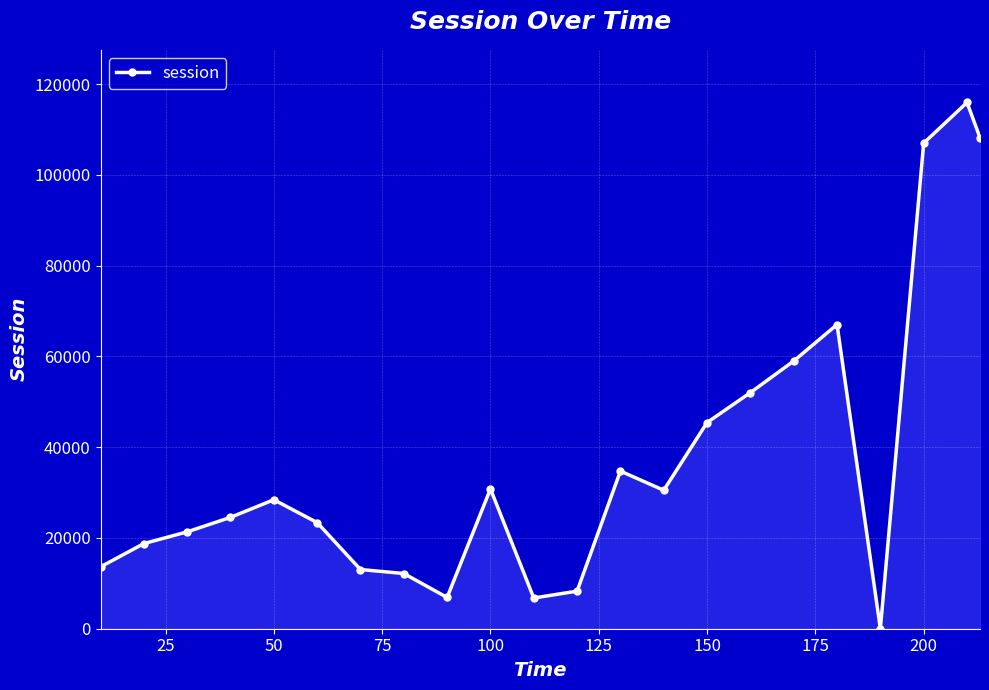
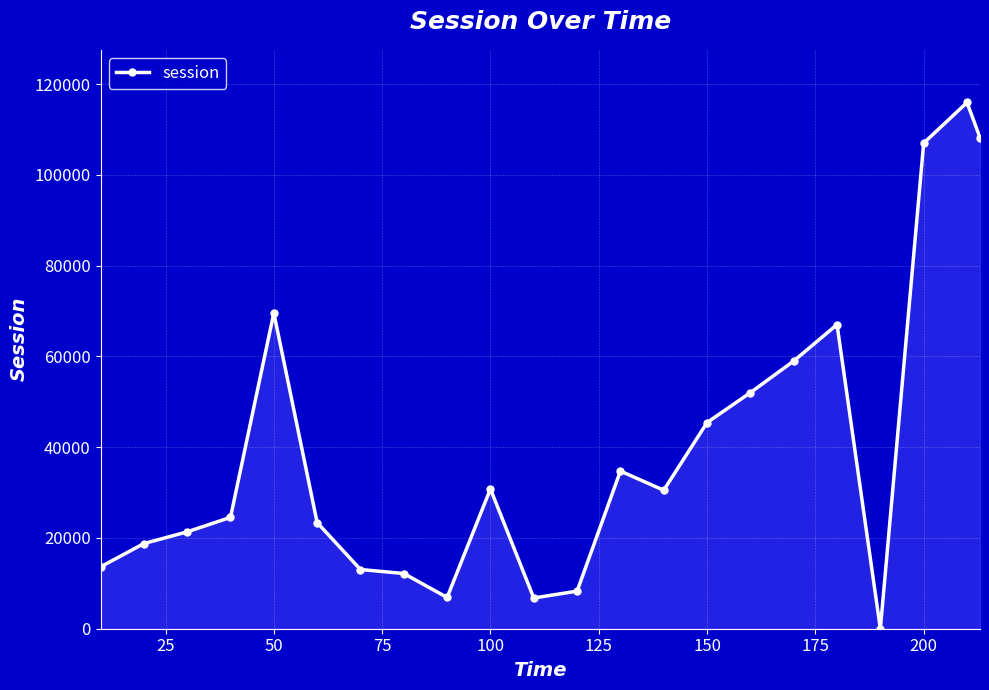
  {
-   "50": 28000,
+   "50": 70000,
    "100": 31000,
    "150": 45000,
    "200": 107000
  }
